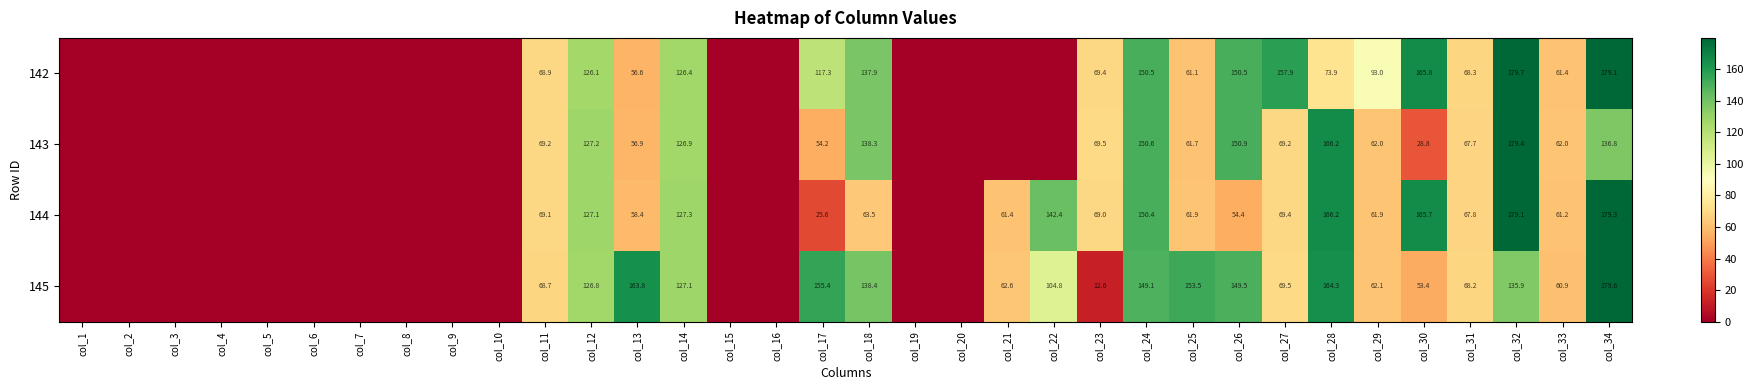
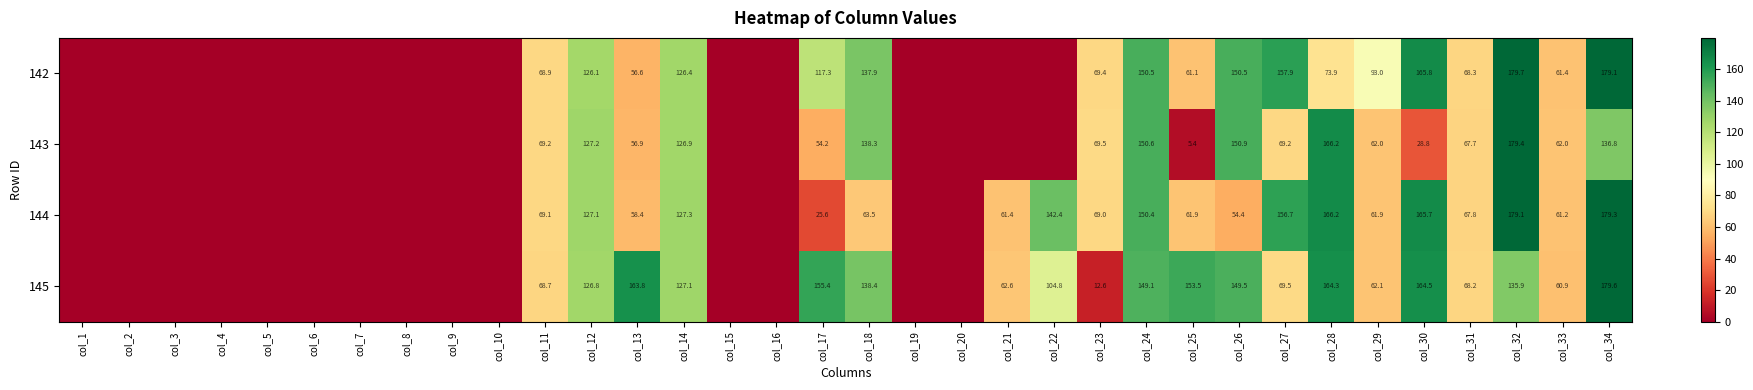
  {
    "142": {
      "col_11": 68.9,
      "col_12": 126.1,
      "col_13": 56.6,
      "col_14": 126.4,
      "col_17": 117.3,
      "col_18": 137.9,
      "col_23": 69.4,
      "col_24": 150.5,
      "col_25": 61.1,
      "col_26": 150.5,
      "col_27": 157.9,
      "col_28": 73.9,
      "col_29": 93.0,
      "col_30": 165.8,
      "col_31": 68.3,
      "col_32": 179.7,
      "col_33": 61.4,
      "col_34": 179.1
    },
    "143": {
      "col_11": 69.2,
      "col_12": 127.2,
      "col_13": 56.9,
      "col_14": 126.9,
      "col_17": 54.2,
      "col_18": 138.3,
      "col_23": 69.5,
      "col_24": 150.6,
-     "col_25": 61.7,
+     "col_25": 5.4,
      "col_26": 150.9,
      "col_27": 69.2,
      "col_28": 166.2,
      "col_29": 62.0,
      "col_30": 28.8,
      "col_31": 67.7,
      "col_32": 179.4,
      "col_33": 62.0,
      "col_34": 136.8
    },
    "144": {
      "col_11": 69.1,
      "col_12": 127.1,
      "col_13": 58.4,
      "col_14": 127.3,
      "col_17": 25.6,
      "col_18": 63.5,
      "col_21": 61.4,
      "col_22": 142.4,
      "col_23": 69.0,
      "col_24": 150.4,
      "col_25": 61.9,
      "col_26": 54.4,
-     "col_27": 69.4,
+     "col_27": 156.7,
      "col_28": 166.2,
      "col_29": 61.9,
      "col_30": 165.7,
      "col_31": 67.8,
      "col_32": 179.1,
      "col_33": 61.2,
      "col_34": 179.3
    },
    "145": {
      "col_11": 68.7,
      "col_12": 126.8,
      "col_13": 163.8,
      "col_14": 127.1,
      "col_17": 155.4,
      "col_18": 138.4,
      "col_21": 62.6,
      "col_22": 104.8,
      "col_23": 12.6,
      "col_24": 149.1,
      "col_25": 153.5,
      "col_26": 149.5,
      "col_27": 69.5,
      "col_28": 164.3,
      "col_29": 62.1,
-     "col_30": 53.4,
+     "col_30": 164.5,
      "col_31": 68.2,
      "col_32": 135.9,
      "col_33": 60.9,
      "col_34": 179.6
    }
  }
